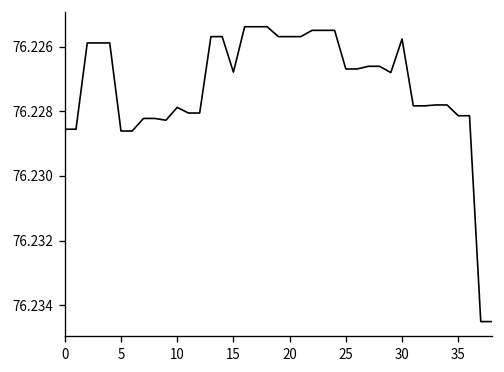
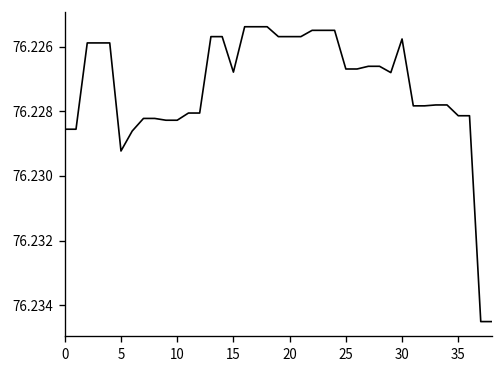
  {
    "0": 76.2286,
-   "5": 76.2286,
-   "10": 76.2279,
+   "5": 76.2292,
+   "10": 76.2283,
    "15": 76.2268,
    "20": 76.2257,
    "25": 76.2267,
    "30": 76.2258,
    "35": 76.2281
  }
